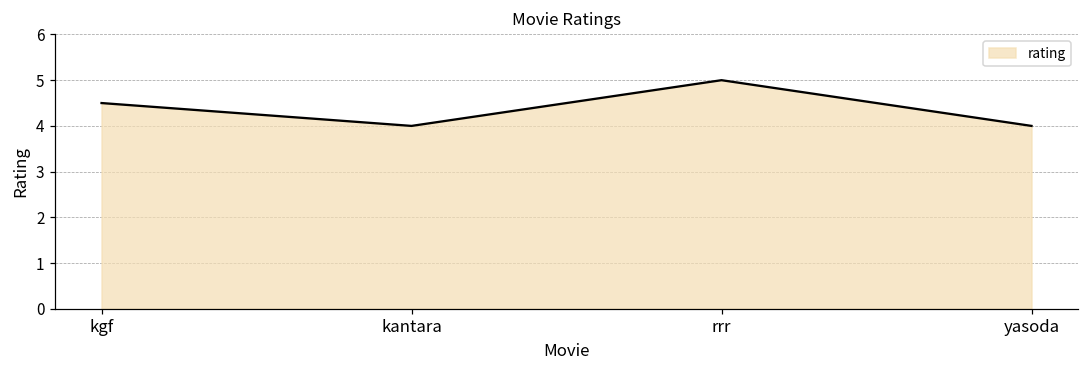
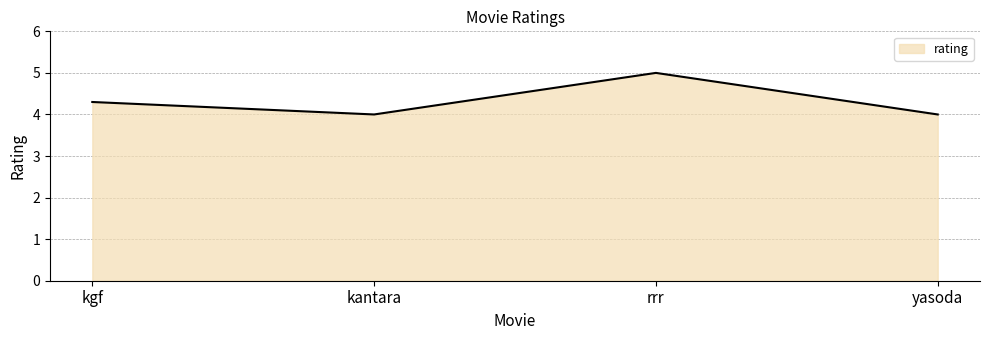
  {
-   "kgf": 4.5,
+   "kgf": 4.3,
    "kantara": 4.0,
    "rrr": 5.0,
    "yasoda": 4.0
  }
